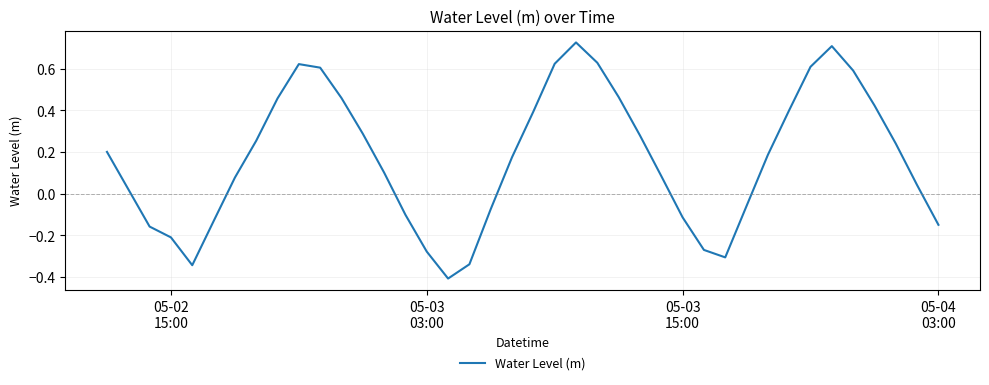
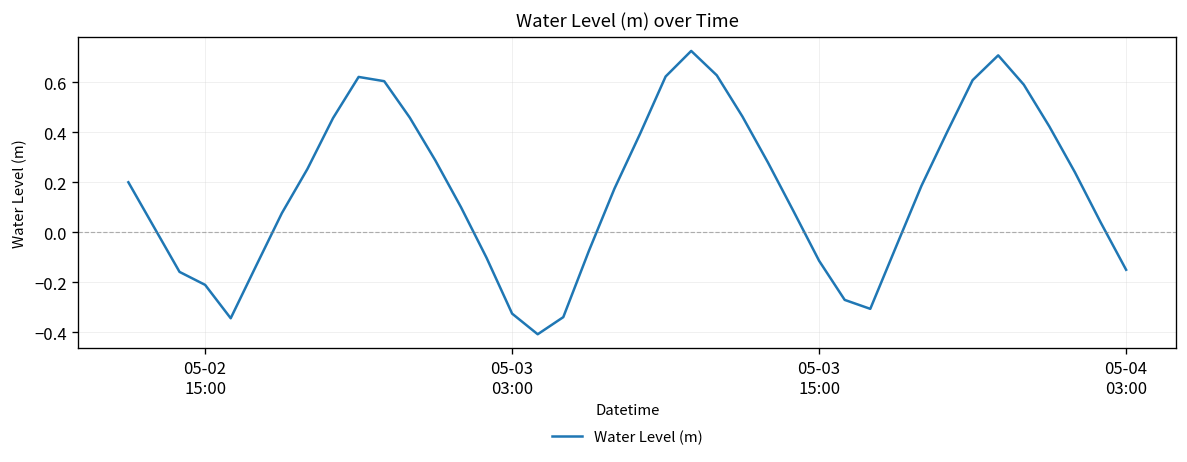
  {
    "05-02 15:00": -0.21,
-   "05-03 03:00": -0.28,
+   "05-03 03:00": -0.32,
    "05-03 15:00": -0.11,
    "05-04 03:00": -0.15
  }
